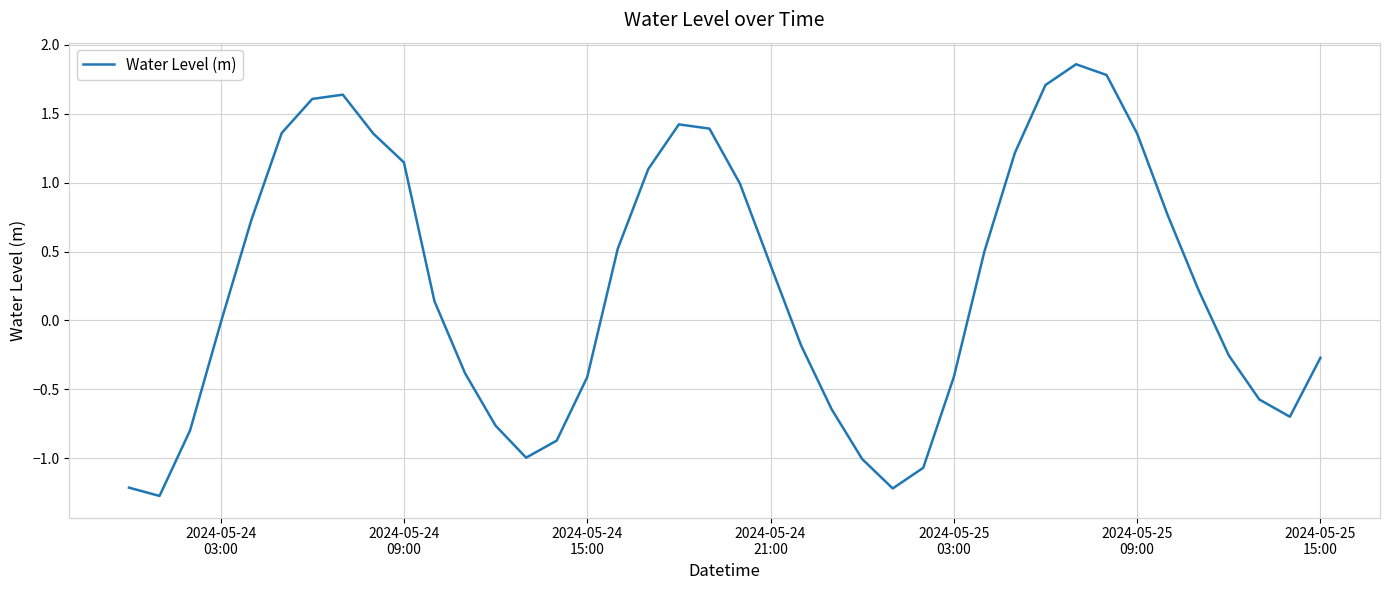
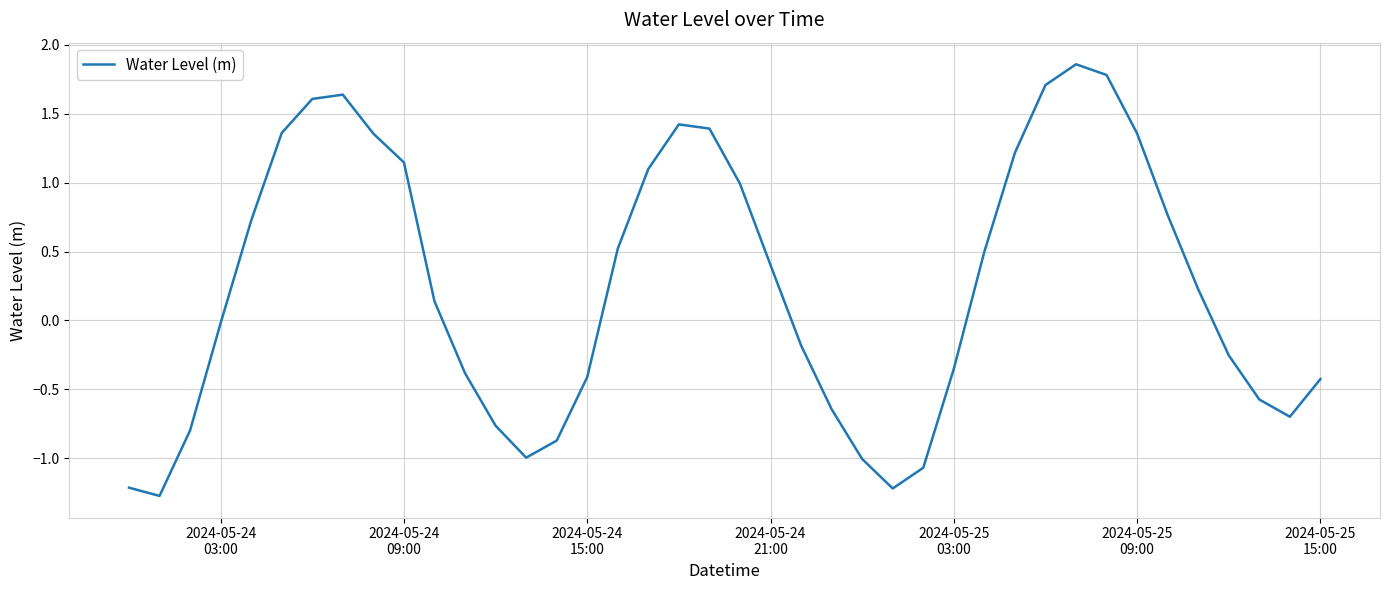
  {
    "2024-05-24 03:00": -0.02,
    "2024-05-24 09:00": 1.15,
    "2024-05-24 15:00": -0.41,
    "2024-05-24 21:00": 0.40,
-   "2024-05-25 03:00": -0.41,
+   "2024-05-25 03:00": -0.35,
    "2024-05-25 09:00": 1.36,
-   "2024-05-25 15:00": -0.27
+   "2024-05-25 15:00": -0.43
  }
